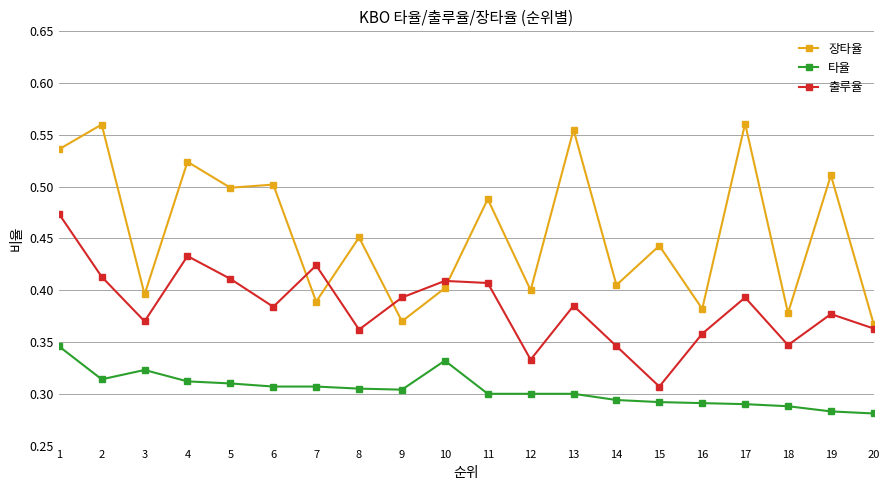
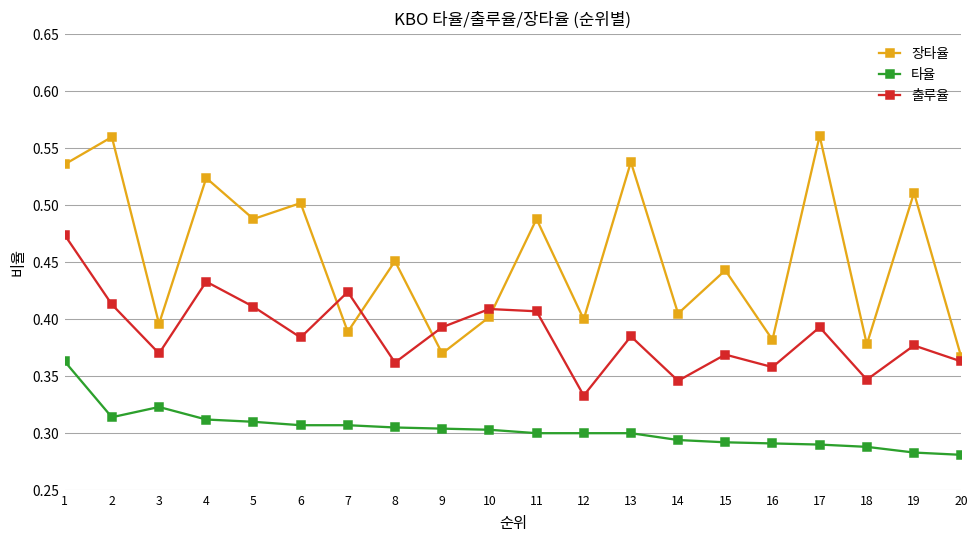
  {
    "장타율": {
      "1": 0.536,
      "2": 0.560,
      "3": 0.396,
      "4": 0.524,
-     "5": 0.499,
+     "5": 0.488,
      "6": 0.502,
      "7": 0.389,
      "8": 0.451,
      "9": 0.370,
      "10": 0.402,
      "11": 0.488,
      "12": 0.400,
-     "13": 0.555,
+     "13": 0.538,
      "14": 0.405,
      "15": 0.443,
      "16": 0.382,
      "17": 0.561,
      "18": 0.378,
      "19": 0.511,
      "20": 0.367
    },
    "타율": {
-     "1": 0.346,
+     "1": 0.363,
      "2": 0.314,
      "3": 0.323,
      "4": 0.312,
      "5": 0.310,
      "6": 0.307,
      "7": 0.307,
      "8": 0.305,
      "9": 0.304,
-     "10": 0.332,
+     "10": 0.303,
      "11": 0.300,
      "12": 0.300,
      "13": 0.300,
      "14": 0.294,
      "15": 0.292,
      "16": 0.291,
      "17": 0.290,
      "18": 0.288,
      "19": 0.283,
      "20": 0.281
    },
    "출루율": {
      "1": 0.474,
      "2": 0.413,
      "3": 0.370,
      "4": 0.433,
      "5": 0.411,
      "6": 0.384,
      "7": 0.424,
      "8": 0.362,
      "9": 0.393,
      "10": 0.409,
      "11": 0.407,
      "12": 0.333,
      "13": 0.385,
      "14": 0.346,
-     "15": 0.307,
+     "15": 0.369,
      "16": 0.358,
      "17": 0.393,
      "18": 0.347,
      "19": 0.377,
      "20": 0.363
    }
  }
